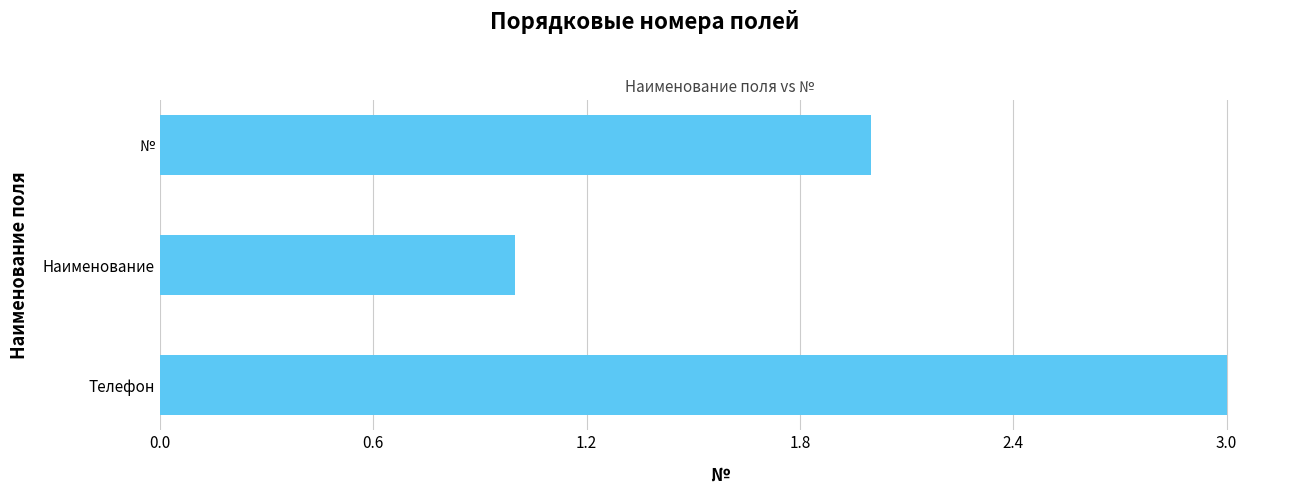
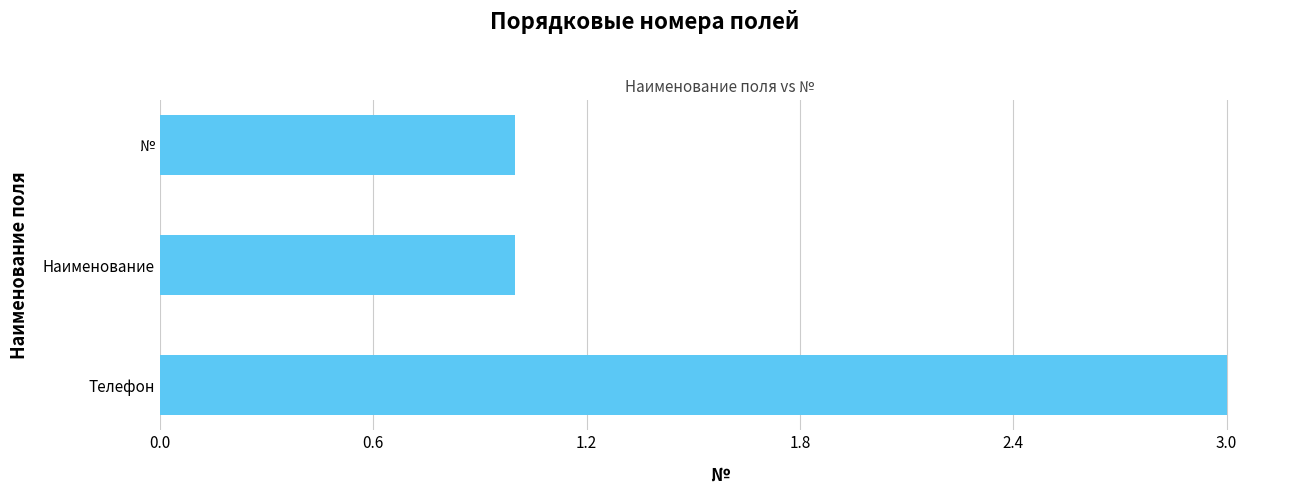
  {
-   "№": 2,
+   "№": 1,
    "Наименование": 1,
    "Телефон": 3
  }
